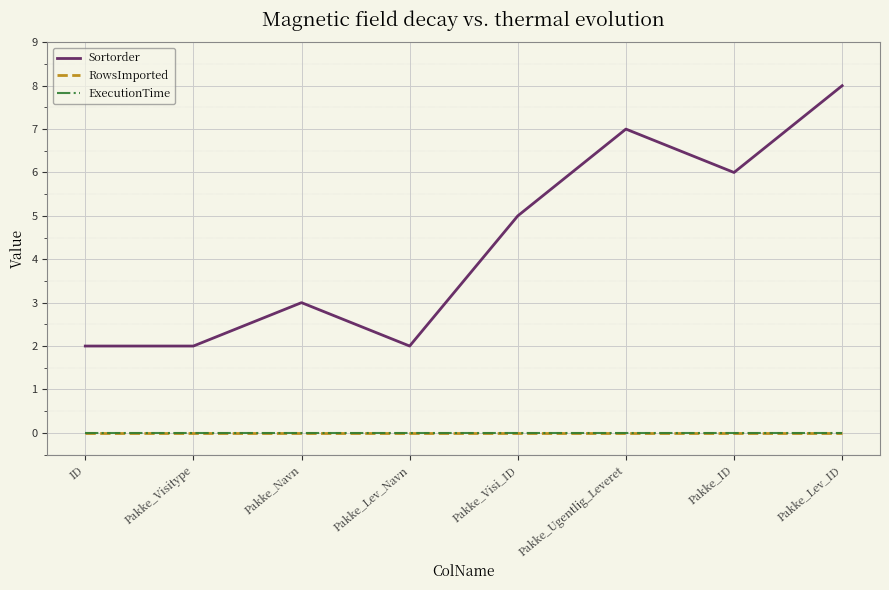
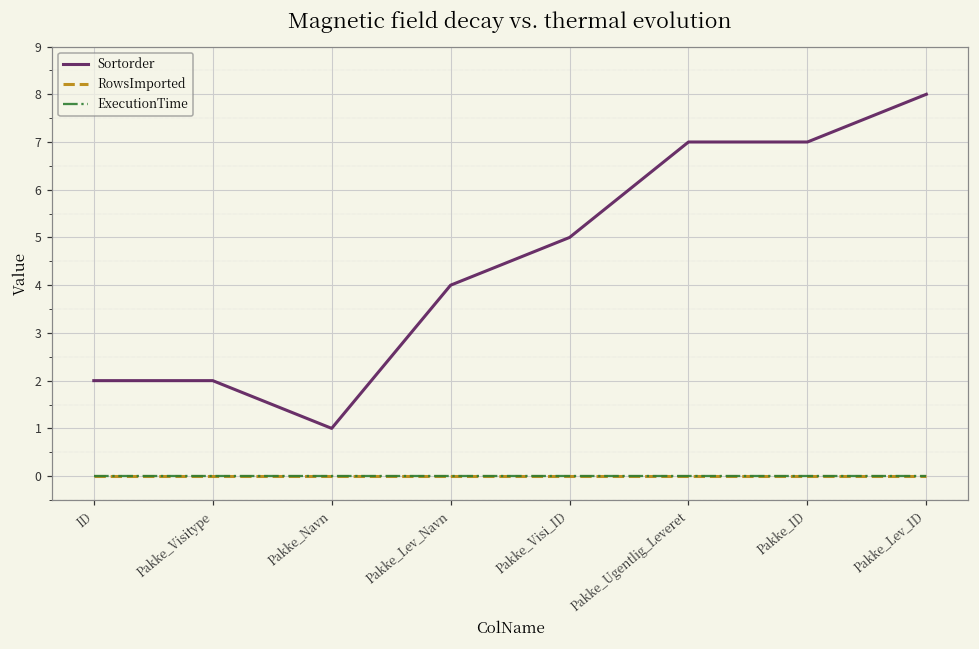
  {
    "Sortorder": {
      "ID": 2,
      "Pakke_Visitype": 2,
-     "Pakke_Navn": 3,
-     "Pakke_Lev_Navn": 2,
+     "Pakke_Navn": 1,
+     "Pakke_Lev_Navn": 4,
      "Pakke_Visi_ID": 5,
      "Pakke_Ugentlig_Leveret": 7,
-     "Pakke_ID": 6,
+     "Pakke_ID": 7,
      "Pakke_Lev_ID": 8
    },
    "ExecutionTime": {
      "ID": 0,
      "Pakke_Visitype": 0,
      "Pakke_Navn": 0,
      "Pakke_Lev_Navn": 0,
      "Pakke_Visi_ID": 0,
      "Pakke_Ugentlig_Leveret": 0,
      "Pakke_ID": 0,
      "Pakke_Lev_ID": 0
    }
  }
